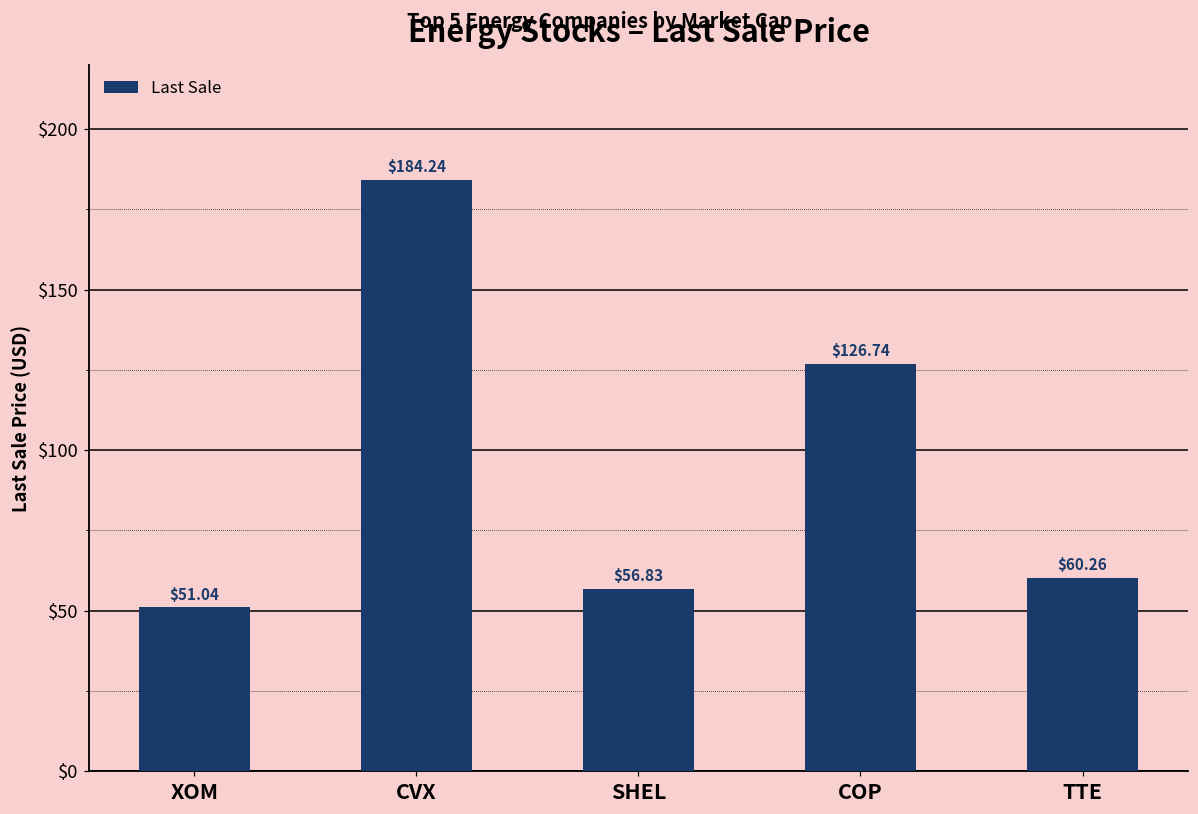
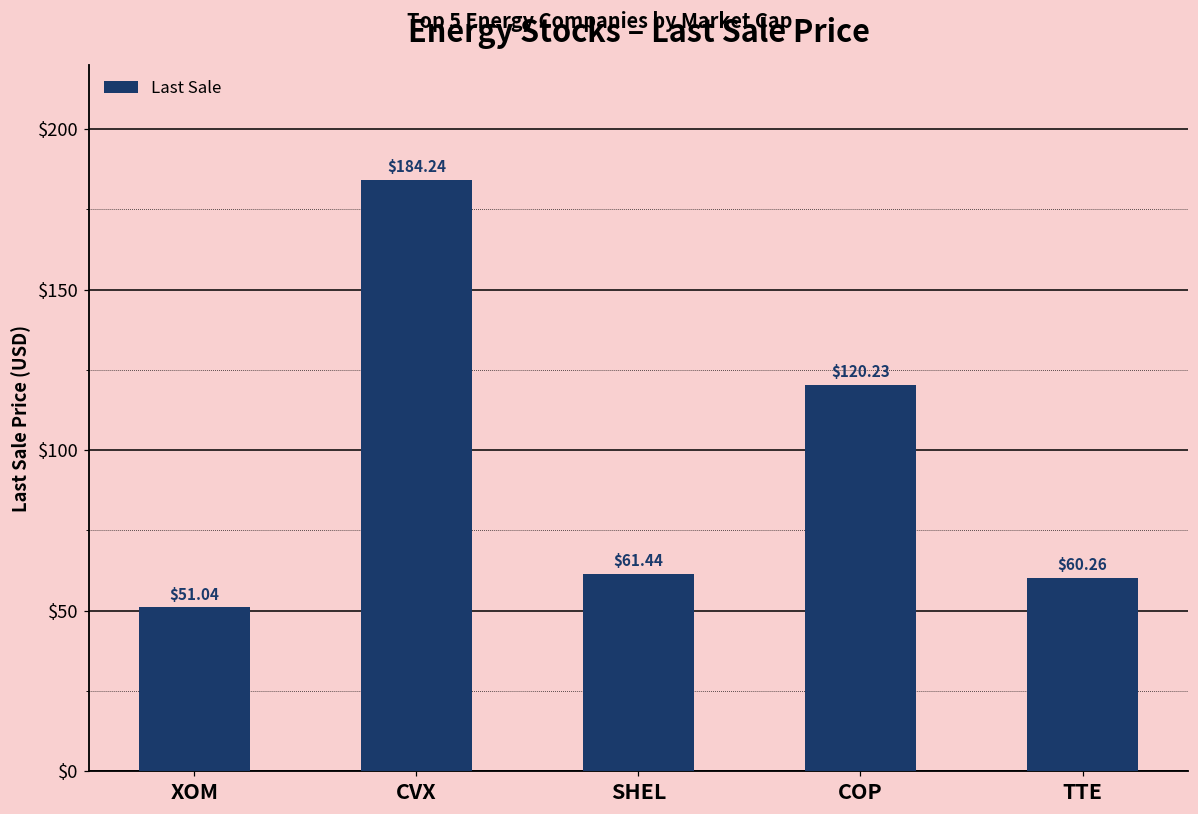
  {
    "XOM": "$51.04",
    "CVX": "$184.24",
-   "SHEL": "$56.83",
-   "COP": "$126.74",
+   "SHEL": "$61.44",
+   "COP": "$120.23",
    "TTE": "$60.26"
  }
